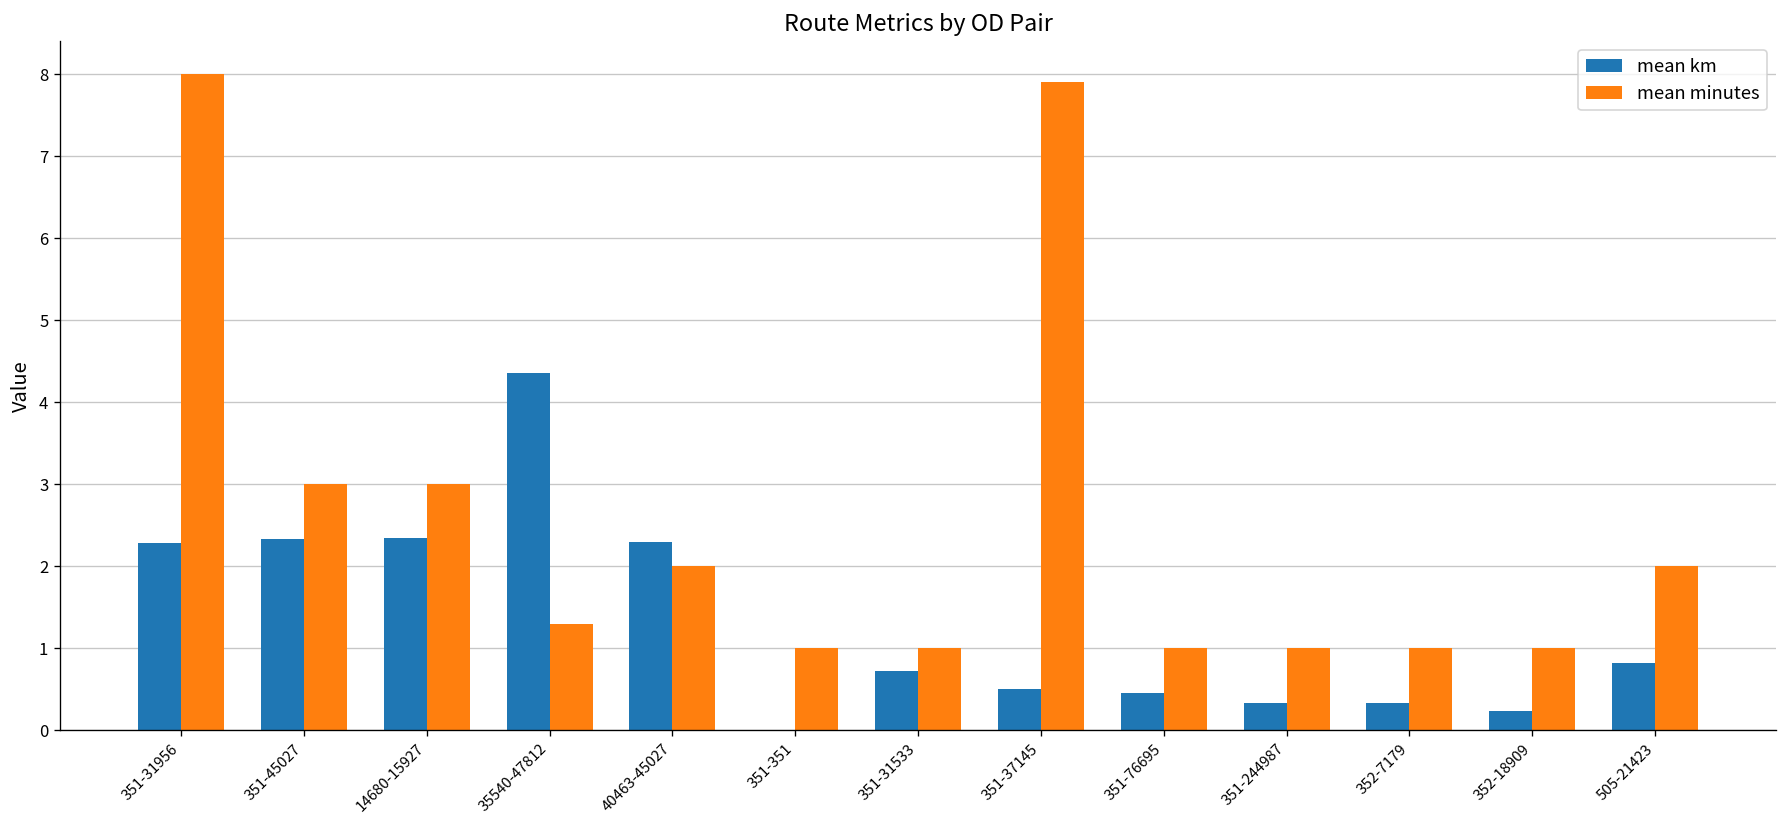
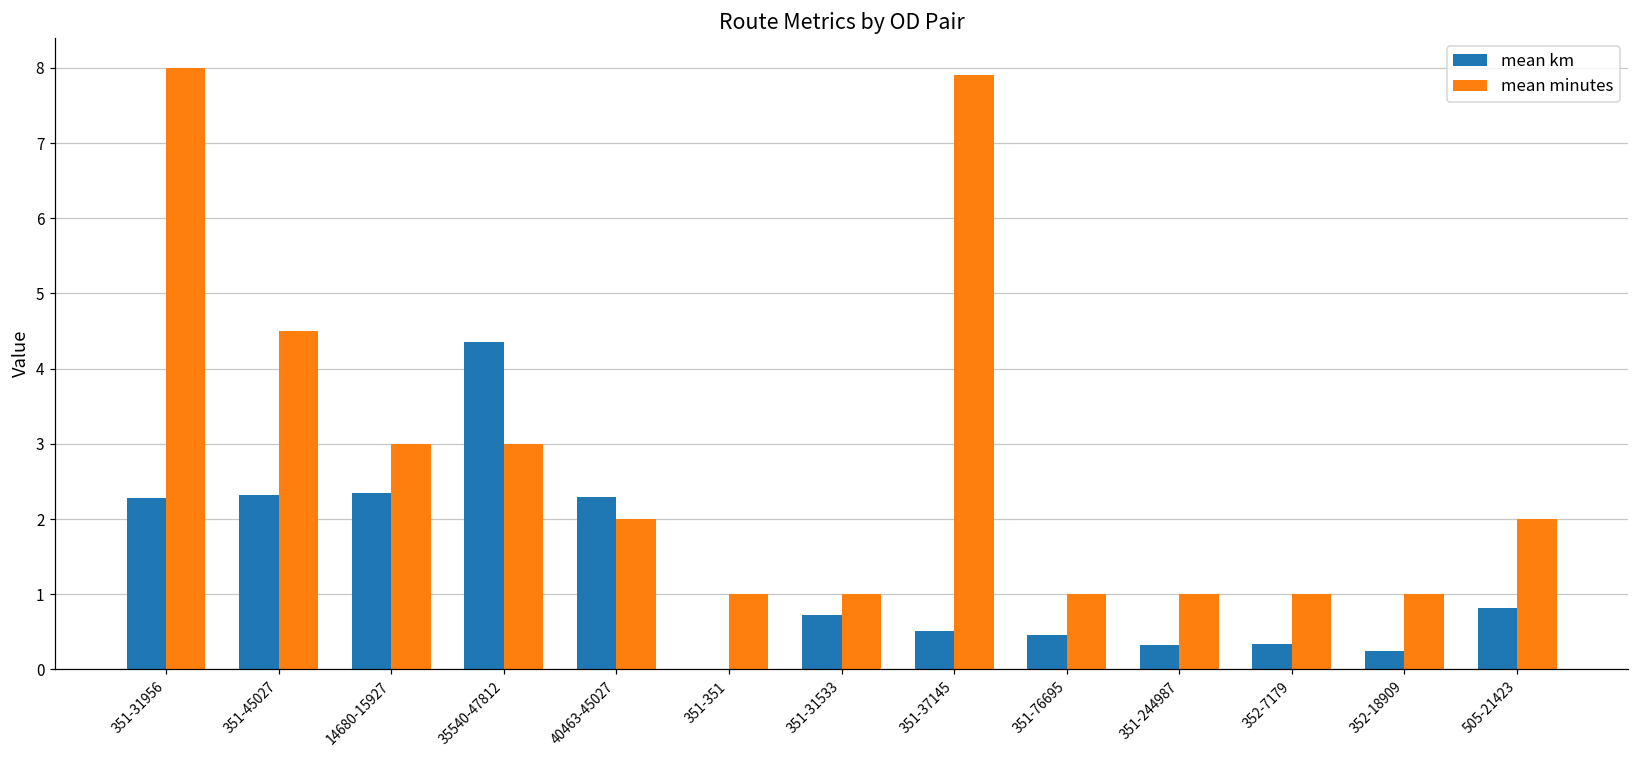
  {
    "mean km": {
      "351-31956": 2.3,
      "351-45027": 2.3,
      "14680-15927": 2.3,
      "35540-47812": 4.4,
      "40463-45027": 2.3,
      "351-351": 0.0,
      "351-31533": 0.7,
      "351-37145": 0.5,
      "351-76695": 0.5,
      "351-244987": 0.3,
      "352-7179": 0.3,
      "352-18909": 0.2,
      "505-21423": 0.8
    },
    "mean minutes": {
      "351-31956": 8.0,
-     "351-45027": 3.0,
+     "351-45027": 4.5,
      "14680-15927": 3.0,
-     "35540-47812": 1.3,
+     "35540-47812": 3.0,
      "40463-45027": 2.0,
      "351-351": 1.0,
      "351-31533": 1.0,
      "351-37145": 7.9,
      "351-76695": 1.0,
      "351-244987": 1.0,
      "352-7179": 1.0,
      "352-18909": 1.0,
      "505-21423": 2.0
    }
  }
